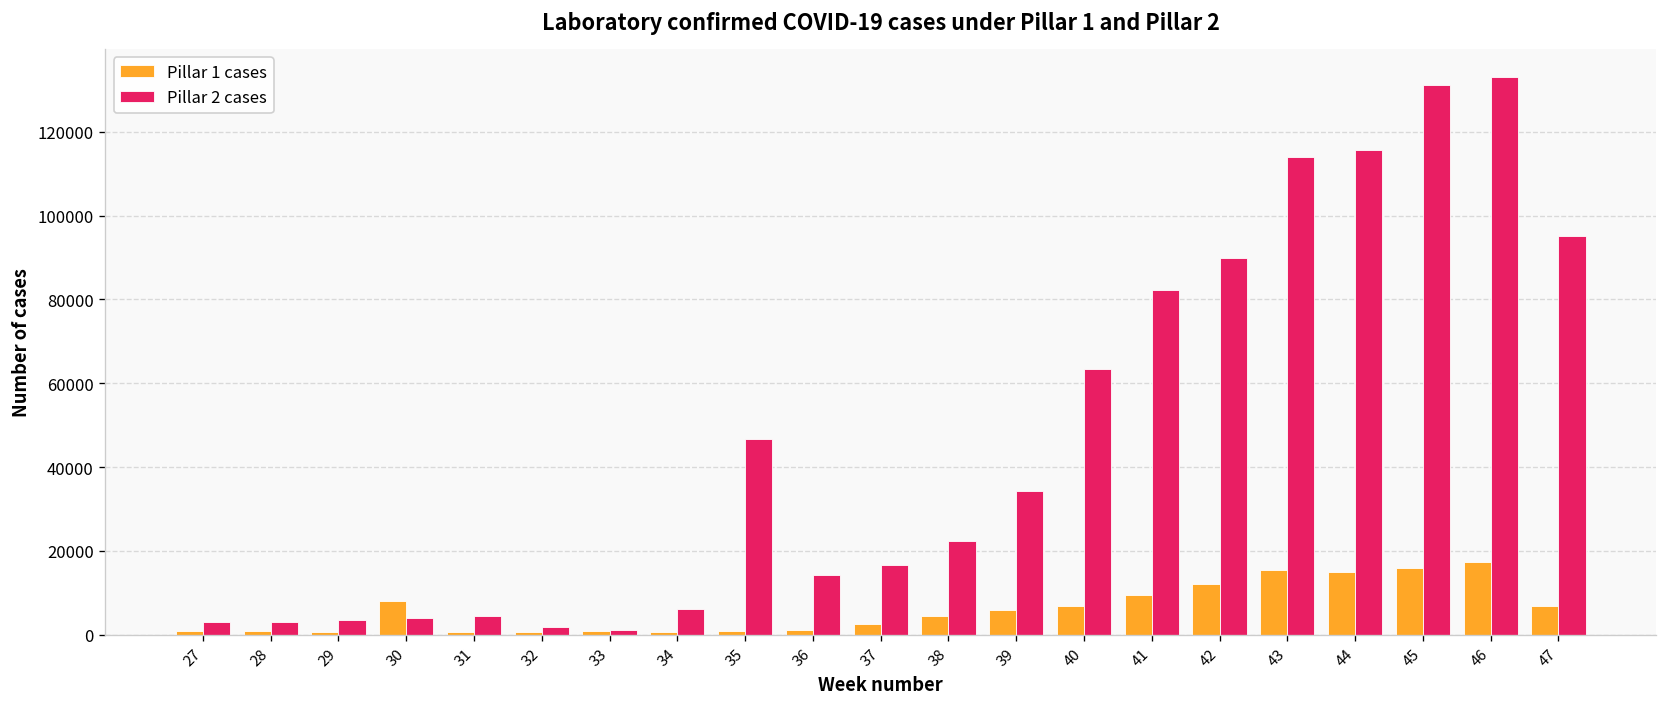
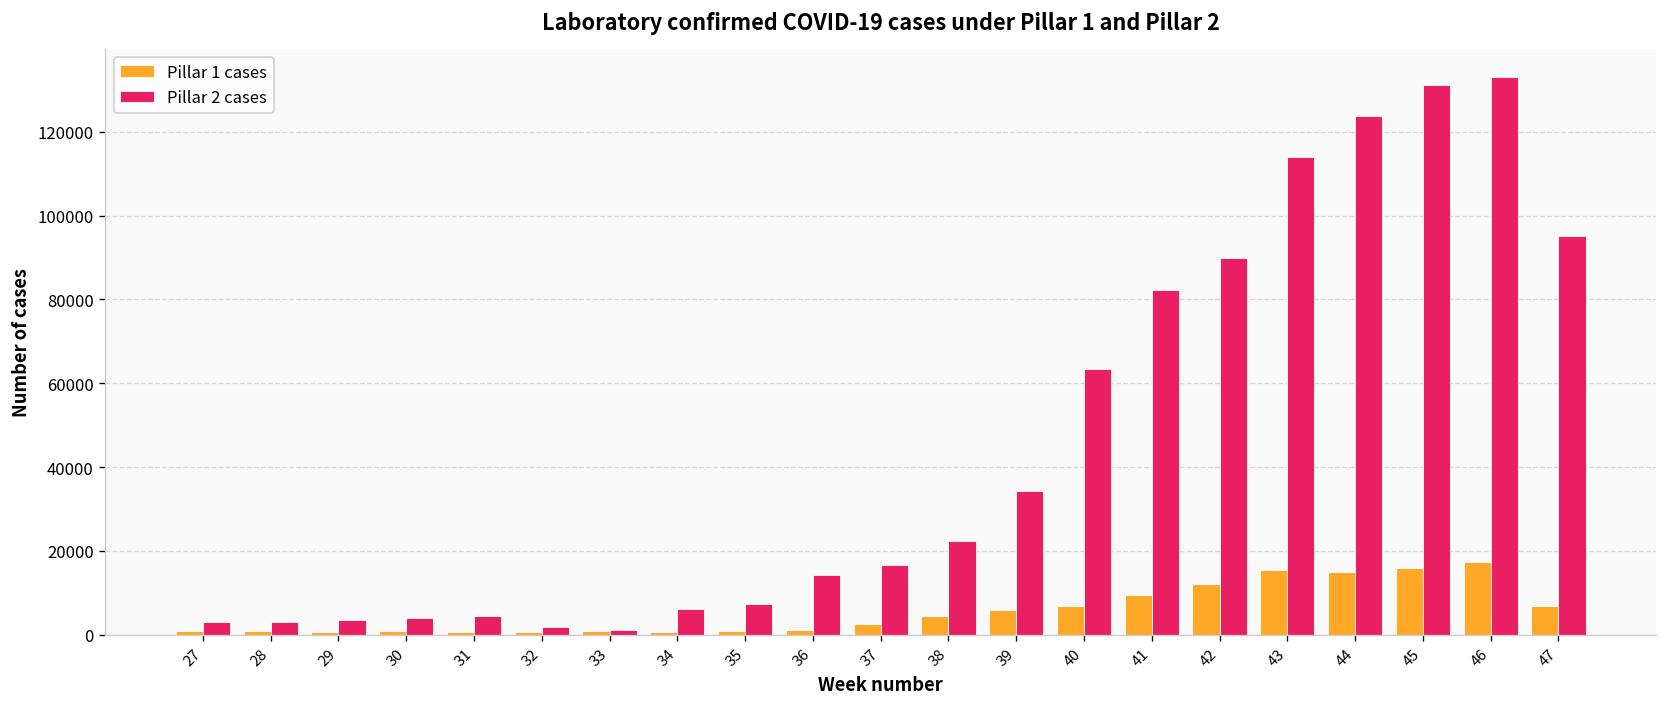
  {
    "Pillar 1 cases": {
      "27": 1000,
      "28": 1000,
      "29": 1000,
-     "30": 8000,
+     "30": 1000,
      "33": 1000,
      "35": 1000,
      "36": 1000,
      "37": 3000,
      "38": 4000,
      "39": 6000,
      "40": 7000,
      "41": 9000,
      "42": 12000,
      "43": 15000,
      "44": 15000,
      "45": 16000,
      "46": 17000,
      "47": 7000
    },
    "Pillar 2 cases": {
      "27": 3000,
      "28": 3000,
      "29": 3000,
      "30": 4000,
      "31": 4000,
      "32": 2000,
      "33": 1000,
      "34": 6000,
-     "35": 47000,
+     "35": 7000,
      "36": 14000,
      "37": 17000,
      "38": 22000,
      "39": 34000,
      "40": 63000,
      "41": 82000,
      "42": 90000,
      "43": 114000,
-     "44": 116000,
+     "44": 124000,
      "45": 131000,
      "46": 133000,
      "47": 95000
    }
  }
